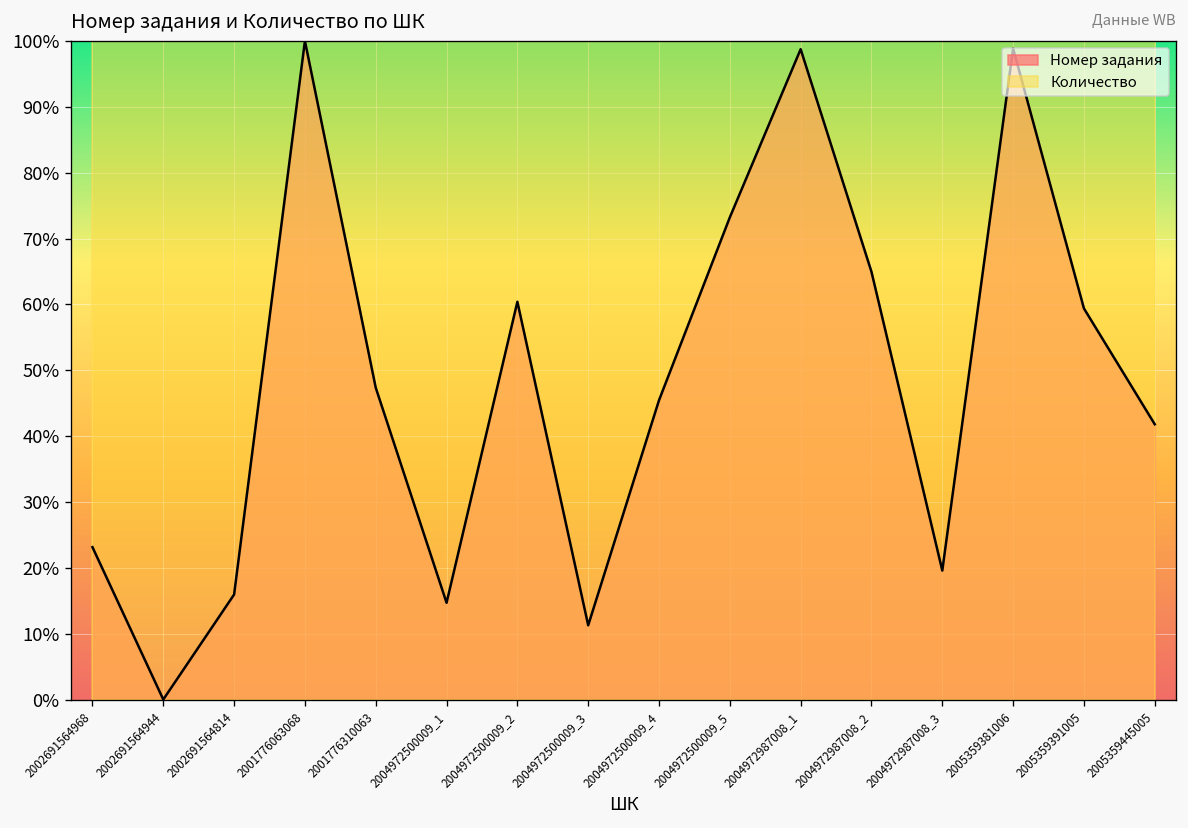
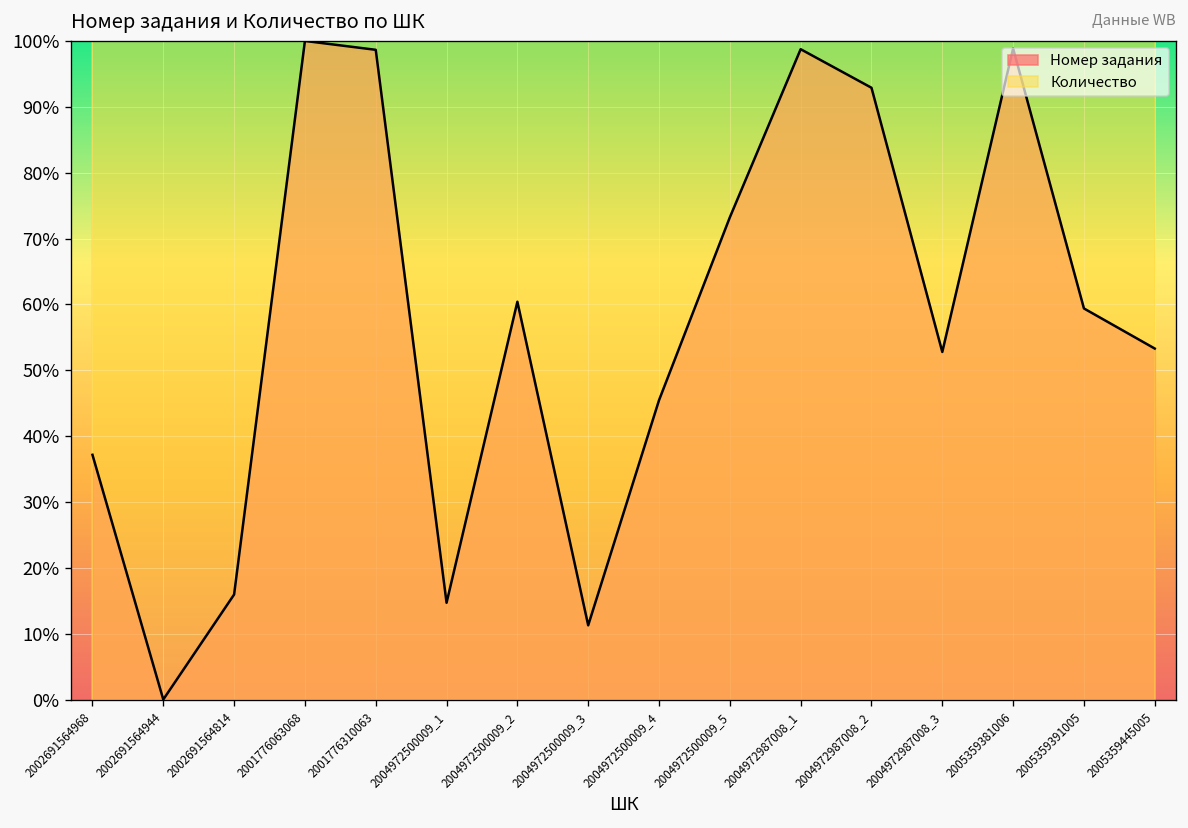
  {
    "Номер задания": {
-     "2002691564968": "23%",
+     "2002691564968": "37%",
      "2002691564944": "0%",
      "2002691564814": "16%",
-     "2001776310063": "47%",
+     "2001776310063": "99%",
      "2004972500009_1": "15%",
      "2004972500009_2": "60%",
      "2004972500009_3": "11%",
      "2004972500009_4": "45%",
      "2004972500009_5": "73%",
      "2004972987008_1": "99%",
-     "2004972987008_2": "65%",
-     "2004972987008_3": "20%",
+     "2004972987008_2": "93%",
+     "2004972987008_3": "53%",
      "2005359391005": "59%",
-     "2005359445005": "42%"
+     "2005359445005": "53%"
    },
    "Количество": {
      "2002691564968": "100%",
      "2002691564944": "100%",
      "2002691564814": "100%",
      "2001776310063": "100%",
      "2004972500009_1": "100%",
      "2004972500009_2": "100%",
      "2004972500009_3": "100%",
      "2004972500009_4": "100%",
      "2004972500009_5": "100%",
      "2004972987008_1": "100%",
      "2004972987008_2": "100%",
      "2004972987008_3": "100%",
      "2005359381006": "100%",
      "2005359391005": "100%",
      "2005359445005": "100%"
    }
  }
